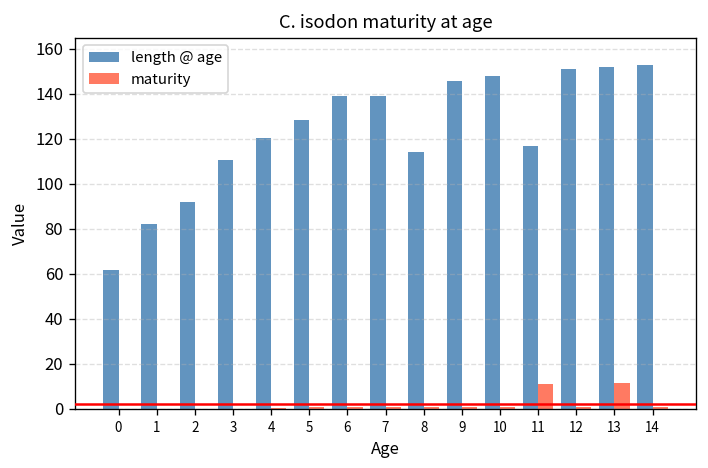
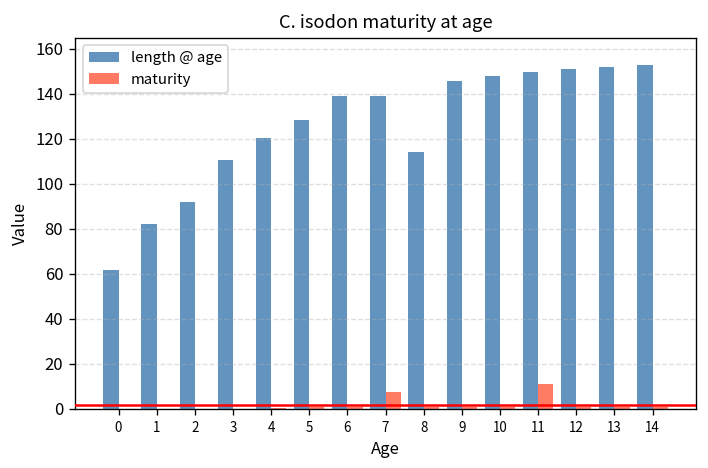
  {
    "length @ age": {
      "0": 62,
      "1": 82,
      "2": 92,
      "3": 111,
      "4": 121,
      "5": 128,
      "6": 139,
      "7": 139,
      "8": 114,
      "9": 146,
      "10": 148,
-     "11": 117,
+     "11": 150,
      "12": 151,
      "13": 152,
      "14": 153
    },
    "maturity": {
      "0": 0,
      "1": 0,
      "2": 0,
-     "7": 1,
+     "7": 8,
      "11": 11,
-     "13": 12
+     "13": 1
    }
  }
